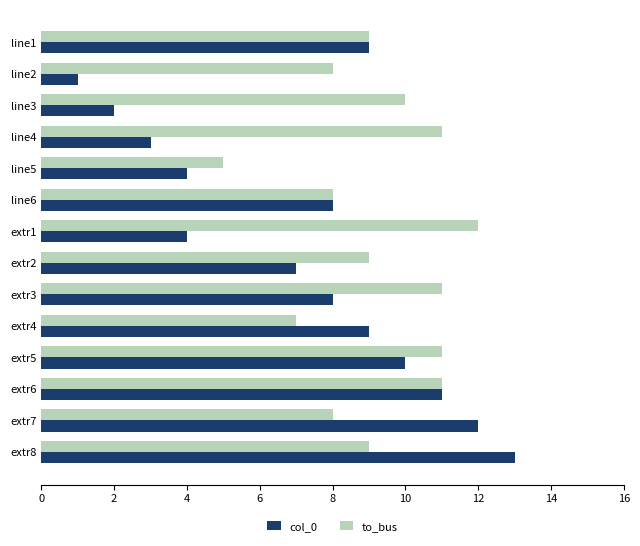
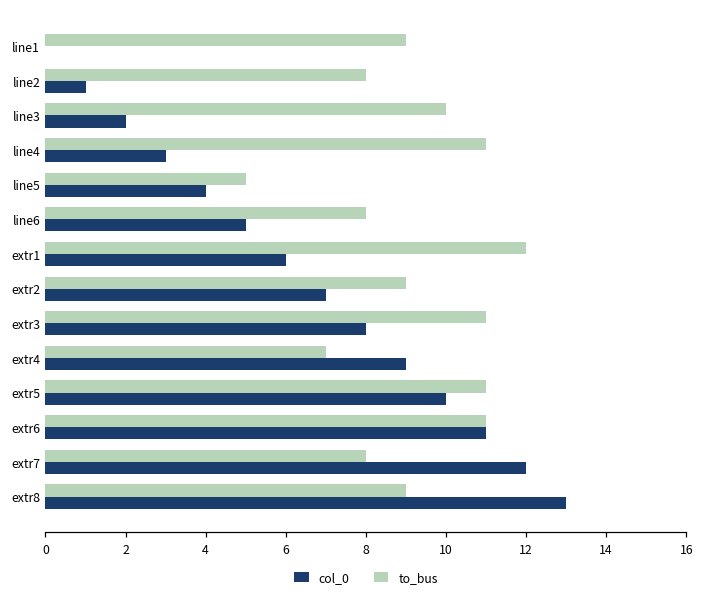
  {
    "col_0": {
-     "line1": 9,
+     "line1": 0,
      "line2": 1,
      "line3": 2,
      "line4": 3,
      "line5": 4,
-     "line6": 8,
-     "extr1": 4,
+     "line6": 5,
+     "extr1": 6,
      "extr2": 7,
      "extr3": 8,
      "extr4": 9,
      "extr5": 10,
      "extr6": 11,
      "extr7": 12,
      "extr8": 13
    },
    "to_bus": {
      "line1": 9,
      "line2": 8,
      "line3": 10,
      "line4": 11,
      "line5": 5,
      "line6": 8,
      "extr1": 12,
      "extr2": 9,
      "extr3": 11,
      "extr4": 7,
      "extr5": 11,
      "extr6": 11,
      "extr7": 8,
      "extr8": 9
    }
  }
